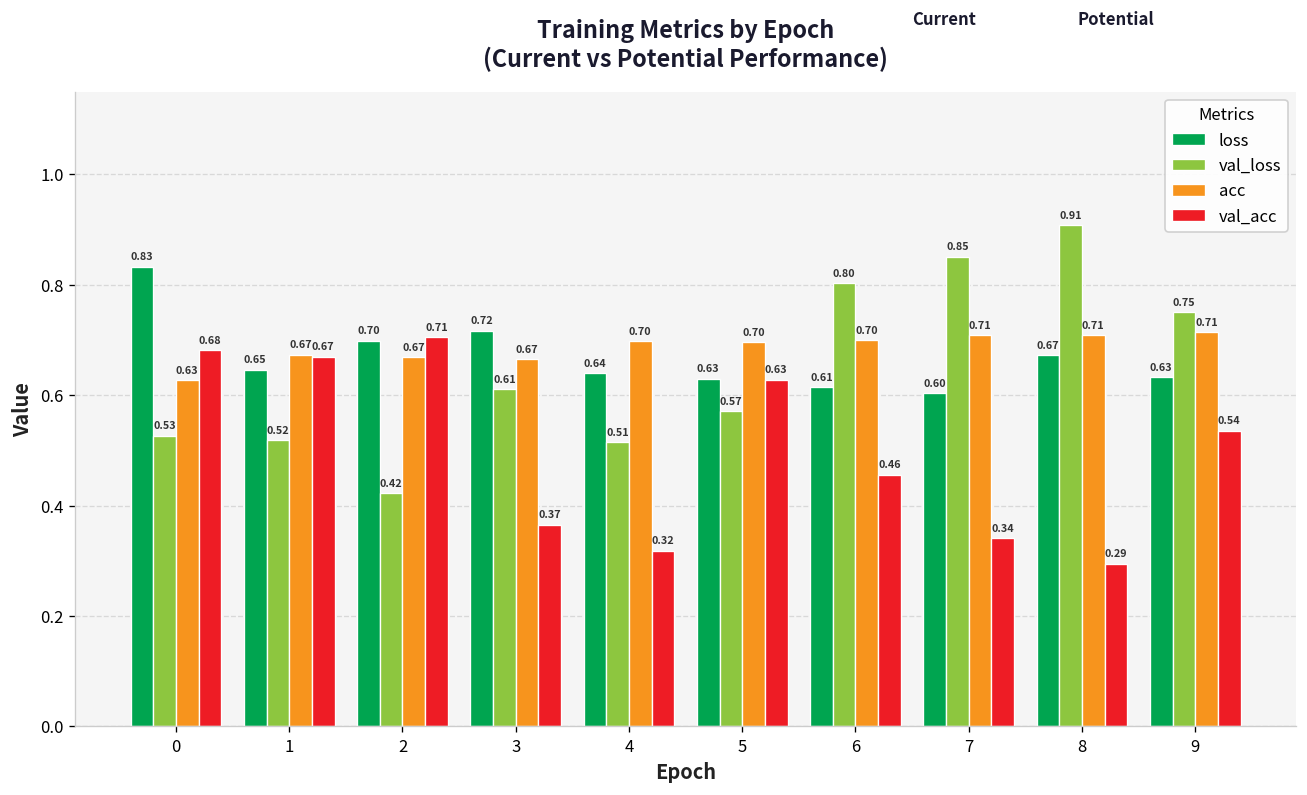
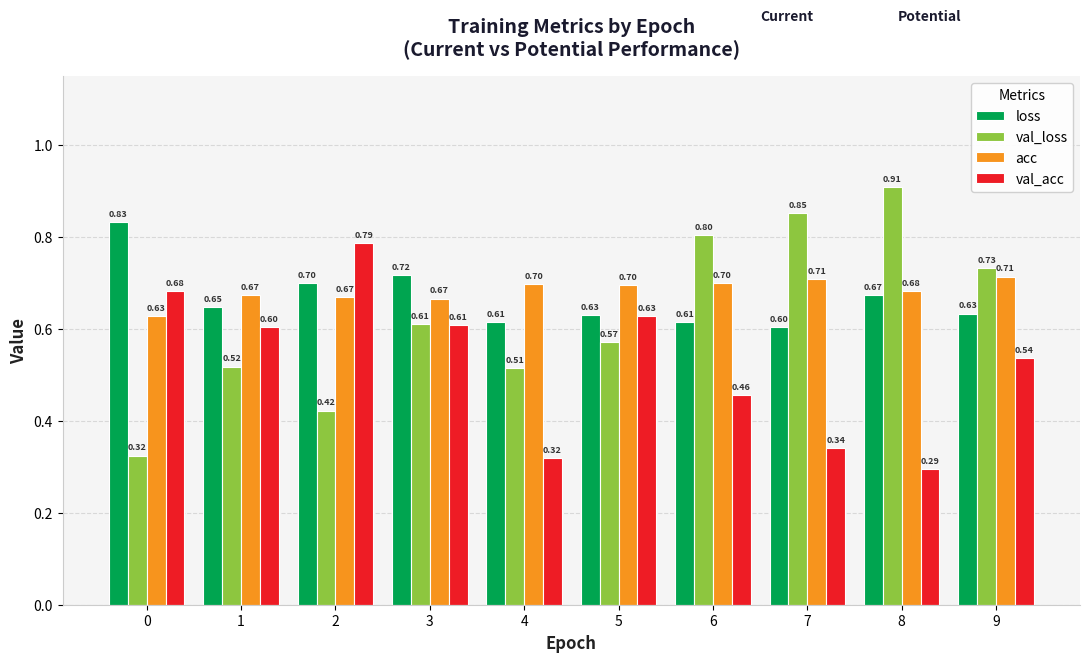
  {
    "loss": {
      "0": 0.83,
      "1": 0.65,
      "2": 0.70,
      "3": 0.72,
-     "4": 0.64,
+     "4": 0.61,
      "5": 0.63,
      "6": 0.61,
      "7": 0.60,
      "8": 0.67,
      "9": 0.63
    },
    "val_loss": {
-     "0": 0.53,
+     "0": 0.32,
      "1": 0.52,
      "2": 0.42,
      "3": 0.61,
      "4": 0.51,
      "5": 0.57,
      "6": 0.80,
      "7": 0.85,
      "8": 0.91,
-     "9": 0.75
+     "9": 0.73
    },
    "acc": {
      "0": 0.63,
      "1": 0.67,
      "2": 0.67,
      "3": 0.67,
      "4": 0.70,
      "5": 0.70,
      "6": 0.70,
      "7": 0.71,
-     "8": 0.71,
+     "8": 0.68,
      "9": 0.71
    },
    "val_acc": {
      "0": 0.68,
-     "1": 0.67,
-     "2": 0.71,
-     "3": 0.37,
+     "1": 0.60,
+     "2": 0.79,
+     "3": 0.61,
      "4": 0.32,
      "5": 0.63,
      "6": 0.46,
      "7": 0.34,
      "8": 0.29,
      "9": 0.54
    }
  }
